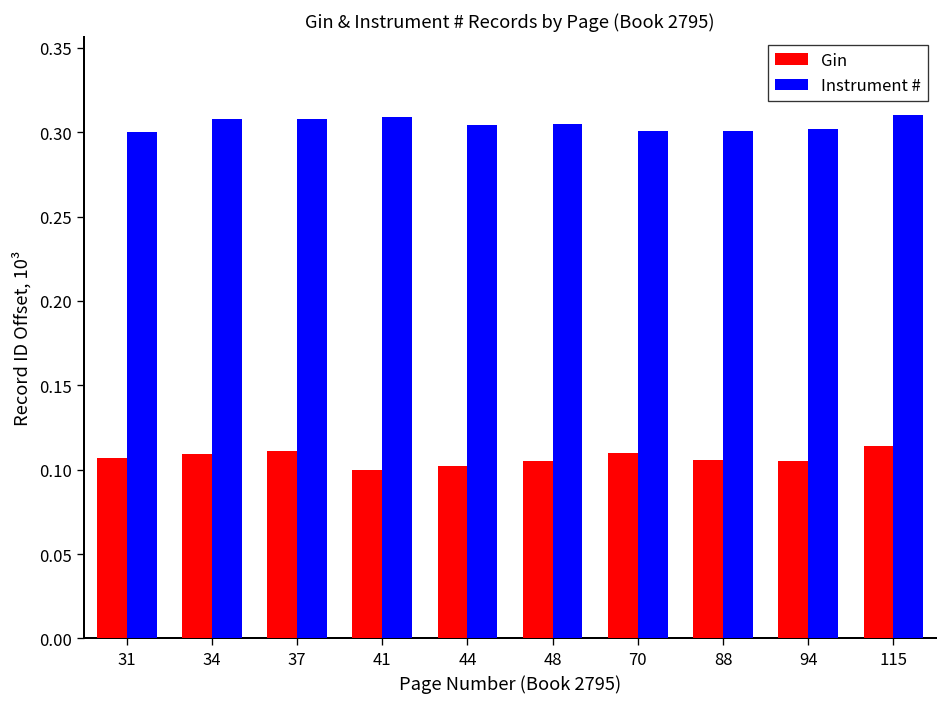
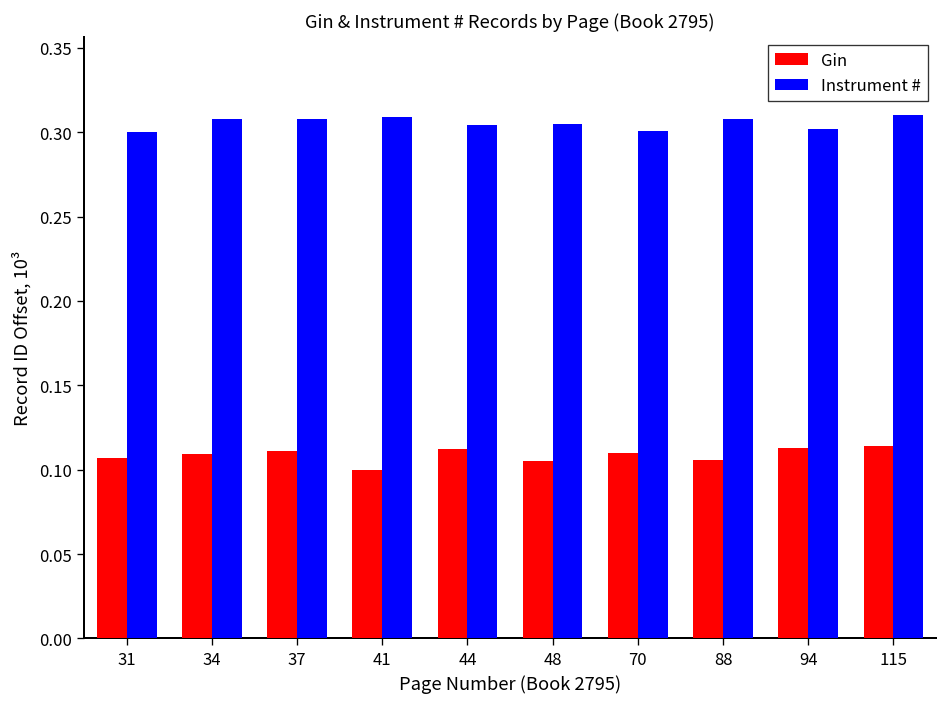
  {
    "Gin": {
      "31": 0.107,
      "34": 0.109,
      "37": 0.111,
      "41": 0.100,
-     "44": 0.102,
+     "44": 0.112,
      "48": 0.105,
      "70": 0.110,
      "88": 0.106,
-     "94": 0.105,
+     "94": 0.113,
      "115": 0.114
    },
    "Instrument #": {
      "31": 0.300,
      "34": 0.308,
      "37": 0.308,
      "41": 0.309,
      "44": 0.304,
      "48": 0.305,
      "70": 0.301,
-     "88": 0.301,
+     "88": 0.308,
      "94": 0.302,
      "115": 0.310
    }
  }
